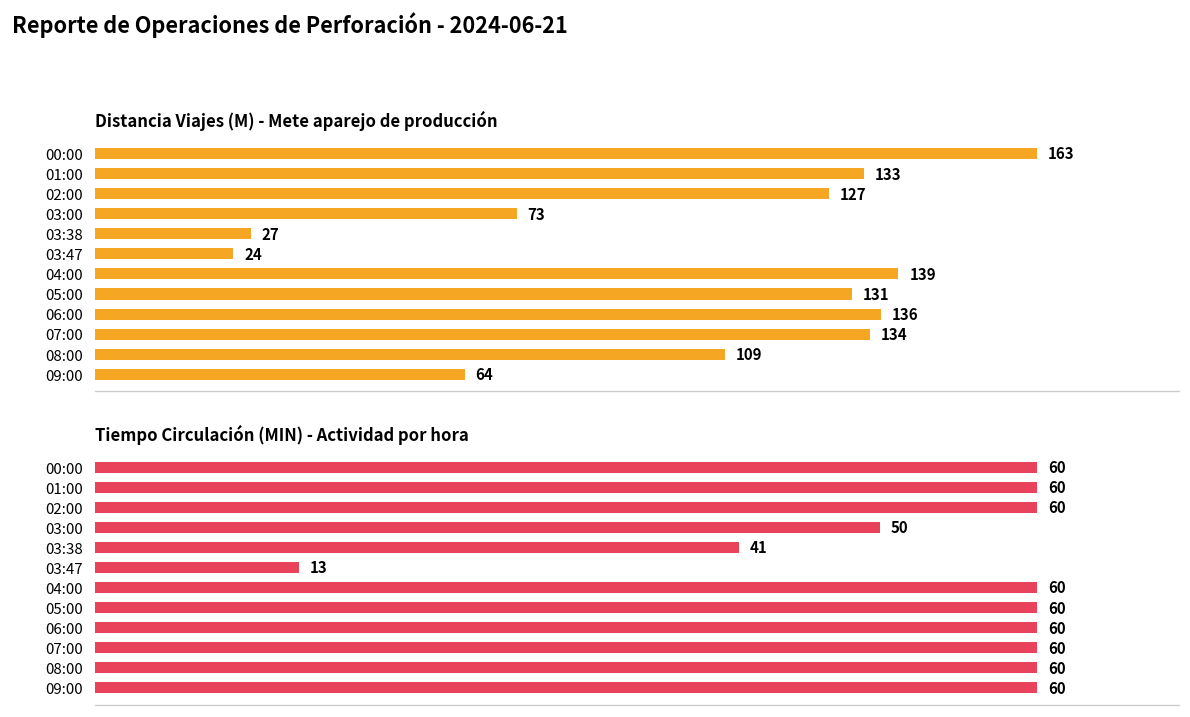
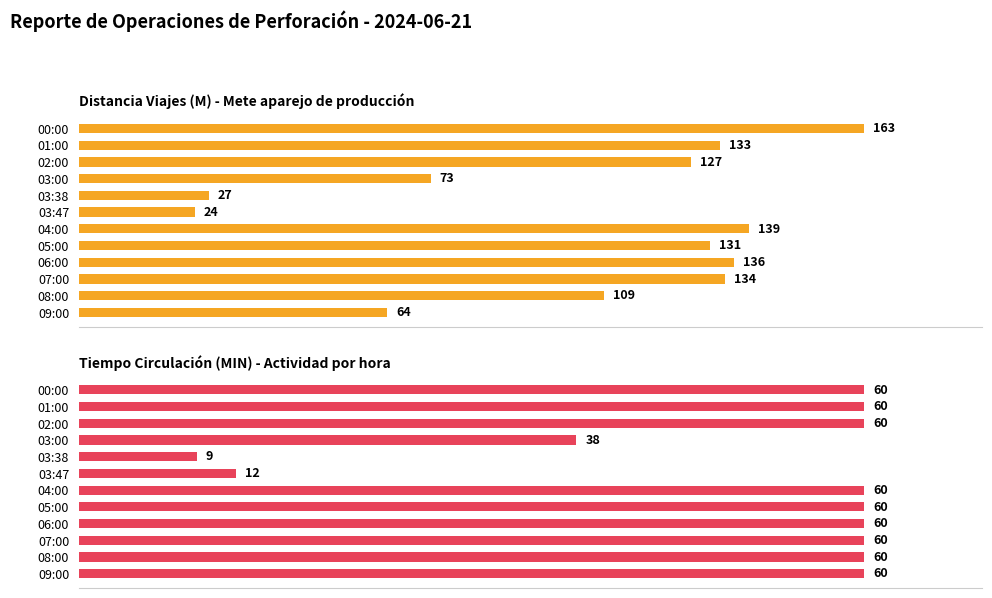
  {
    "Distancia Viajes (M) - Mete aparejo de producción": {
      "00:00": 163,
      "01:00": 133,
      "02:00": 127,
      "03:00": 73,
      "03:38": 27,
      "03:47": 24,
      "04:00": 139,
      "05:00": 131,
      "06:00": 136,
      "07:00": 134,
      "08:00": 109,
      "09:00": 64
    },
    "Tiempo Circulación (MIN) - Actividad por hora": {
      "00:00": 60,
      "01:00": 60,
      "02:00": 60,
-     "03:00": 50,
-     "03:38": 41,
-     "03:47": 13,
+     "03:00": 38,
+     "03:38": 9,
+     "03:47": 12,
      "04:00": 60,
      "05:00": 60,
      "06:00": 60,
      "07:00": 60,
      "08:00": 60,
      "09:00": 60
    }
  }
